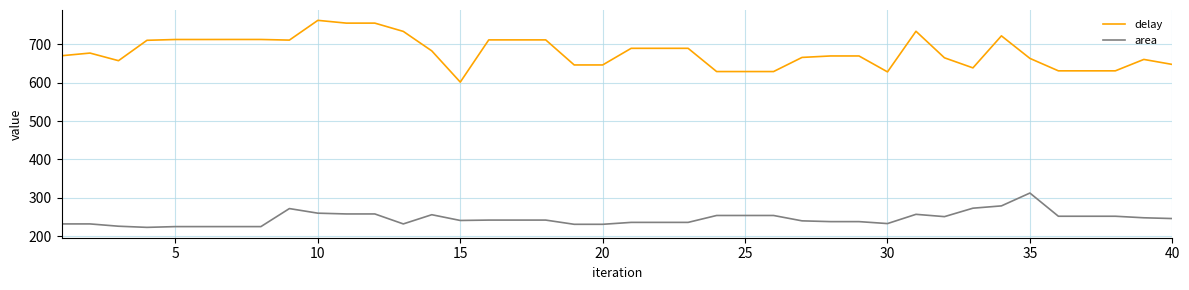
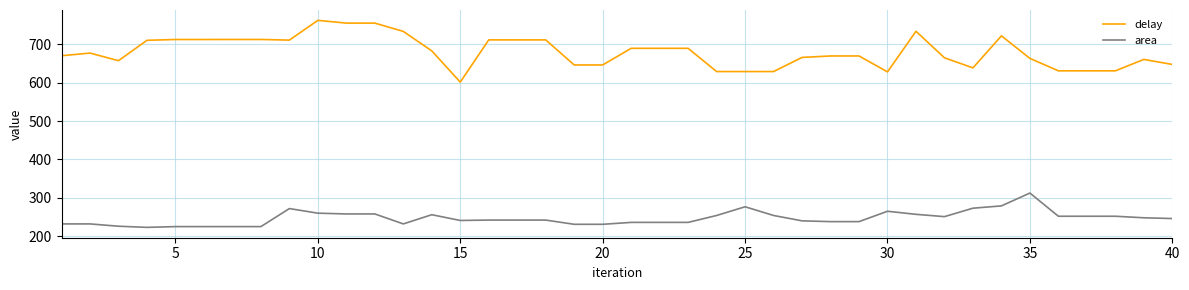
  {
    "delay": {
      "5": 710,
      "10": 760,
      "15": 600,
      "20": 650,
      "25": 630,
      "30": 630,
      "35": 660,
      "40": 650
    },
    "area": {
      "5": 230,
      "10": 260,
      "15": 240,
      "20": 230,
-     "25": 250,
-     "30": 230,
+     "25": 280,
+     "30": 270,
      "35": 310,
      "40": 250
    }
  }
